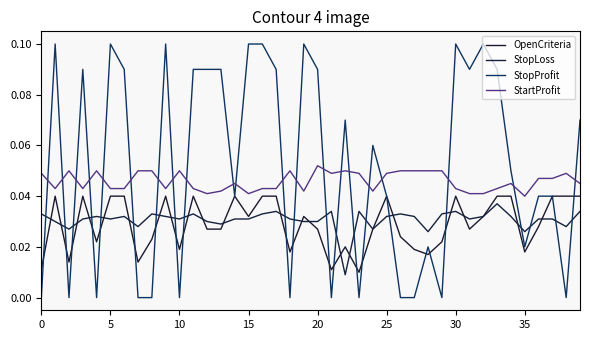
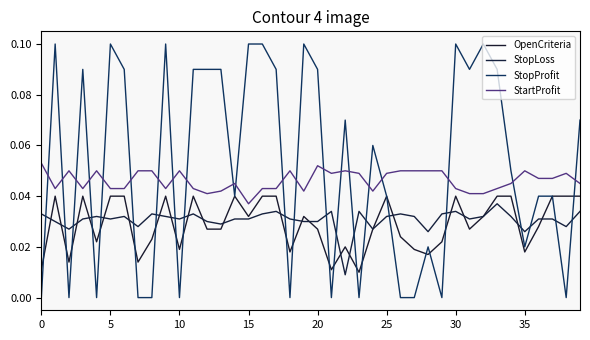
  {
    "StartProfit": {
-     "0": 0.049,
+     "0": 0.053,
      "5": 0.043,
      "10": 0.050,
-     "15": 0.041,
+     "15": 0.037,
      "20": 0.052,
      "25": 0.049,
      "30": 0.043,
-     "35": 0.04
+     "35": 0.05
    }
  }
